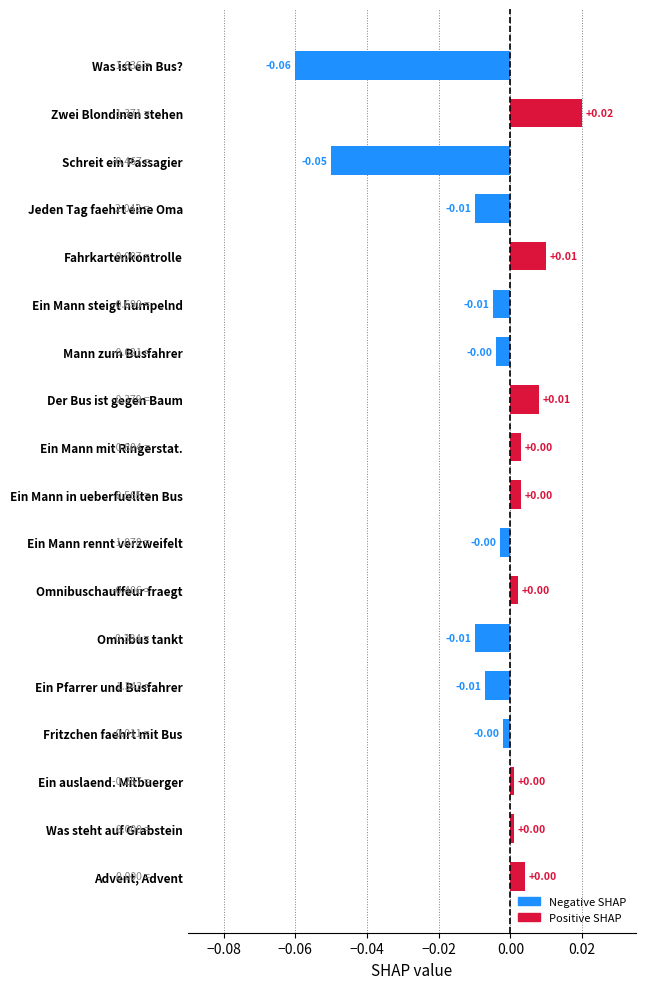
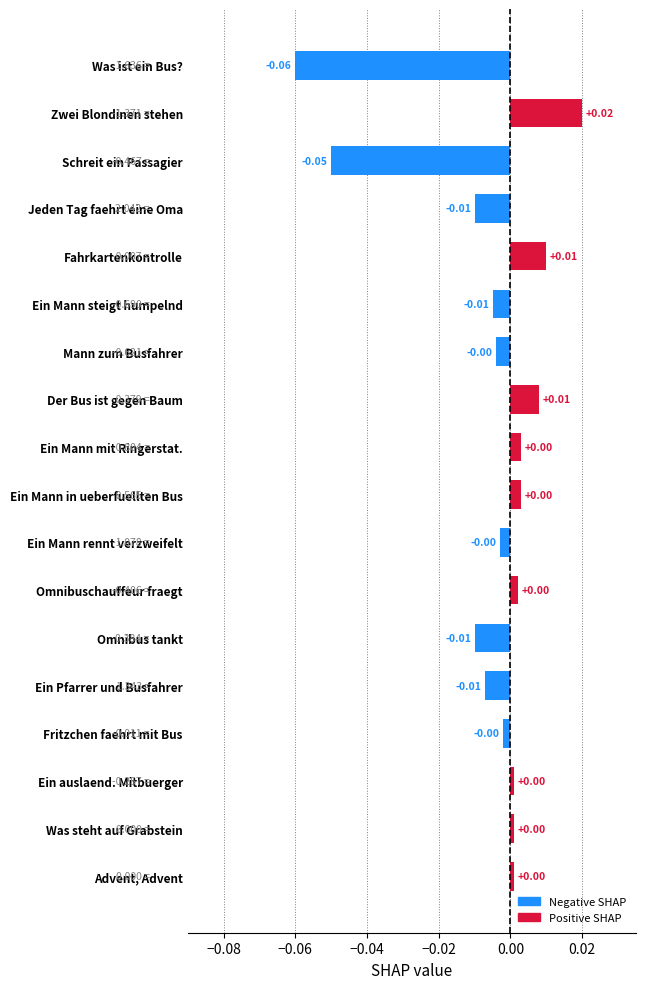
  {
-   "Advent, Advent": 0.004
+   "Advent, Advent": 0.001
  }
